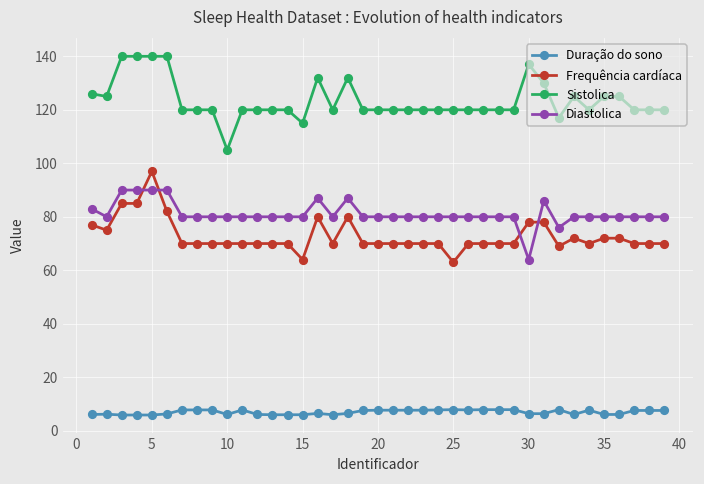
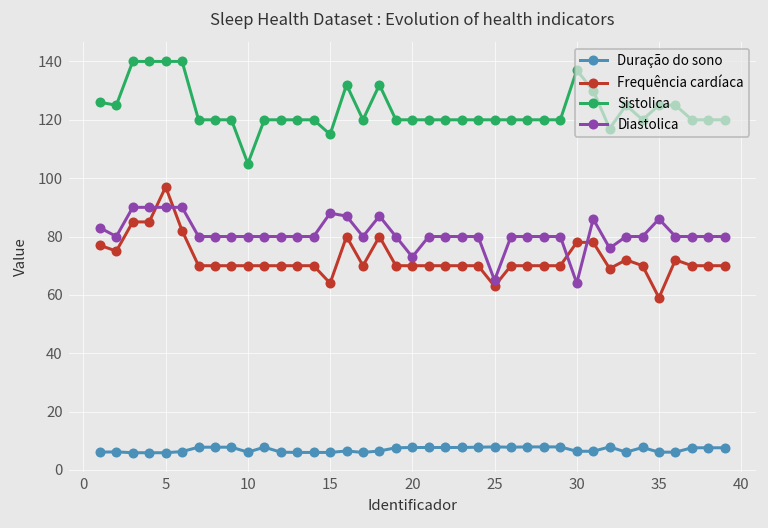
  {
    "Duração do sono": {
      "5": 6,
      "10": 6,
      "15": 6,
      "20": 8,
      "25": 8,
      "30": 6,
      "35": 6
    },
    "Frequência cardíaca": {
      "5": 97,
      "10": 70,
      "15": 64,
      "20": 70,
      "25": 63,
      "30": 78,
-     "35": 72
+     "35": 59
    },
    "Sistolica": {
      "5": 140,
      "10": 105,
      "15": 115,
      "20": 120,
      "25": 120
    },
    "Diastolica": {
      "5": 90,
      "10": 80,
-     "15": 80,
-     "20": 80,
-     "25": 80,
+     "15": 88,
+     "20": 73,
+     "25": 65,
      "30": 64,
-     "35": 80
+     "35": 86
    }
  }
